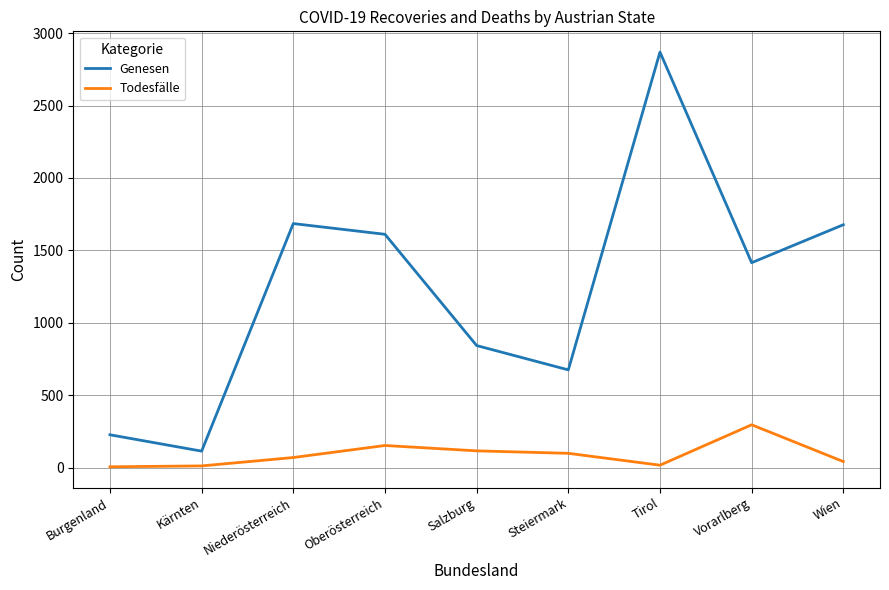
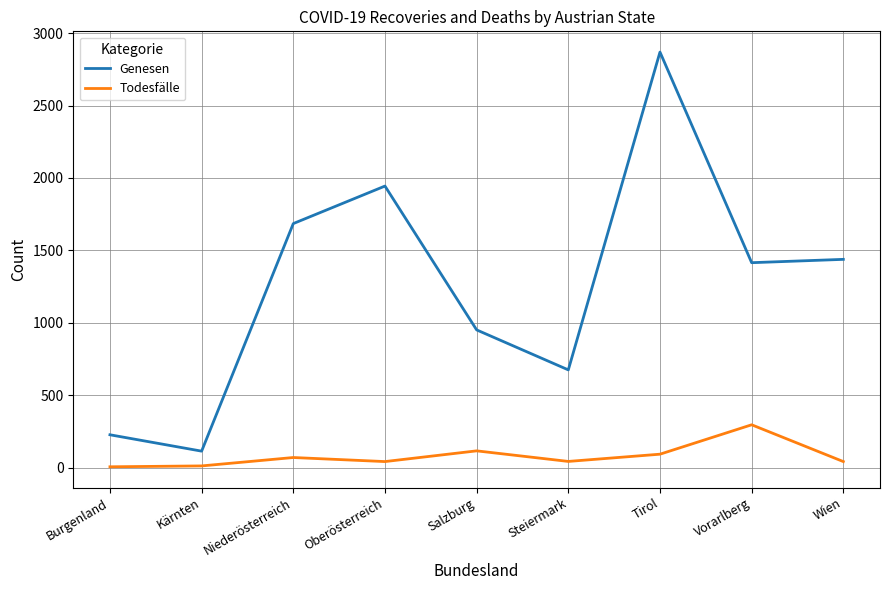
  {
    "Genesen": {
      "Burgenland": 230,
      "Kärnten": 110,
      "Niederösterreich": 1690,
-     "Oberösterreich": 1610,
-     "Salzburg": 840,
+     "Oberösterreich": 1940,
+     "Salzburg": 950,
      "Steiermark": 680,
      "Tirol": 2870,
      "Vorarlberg": 1420,
-     "Wien": 1680
+     "Wien": 1440
    },
    "Todesfälle": {
      "Burgenland": 10,
      "Kärnten": 10,
      "Niederösterreich": 70,
-     "Oberösterreich": 150,
+     "Oberösterreich": 40,
      "Salzburg": 120,
-     "Steiermark": 100,
-     "Tirol": 20,
+     "Steiermark": 40,
+     "Tirol": 90,
      "Vorarlberg": 300,
      "Wien": 40
    }
  }
